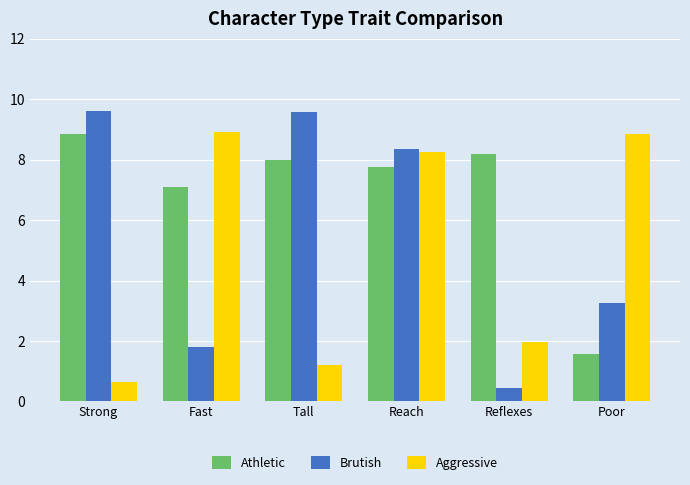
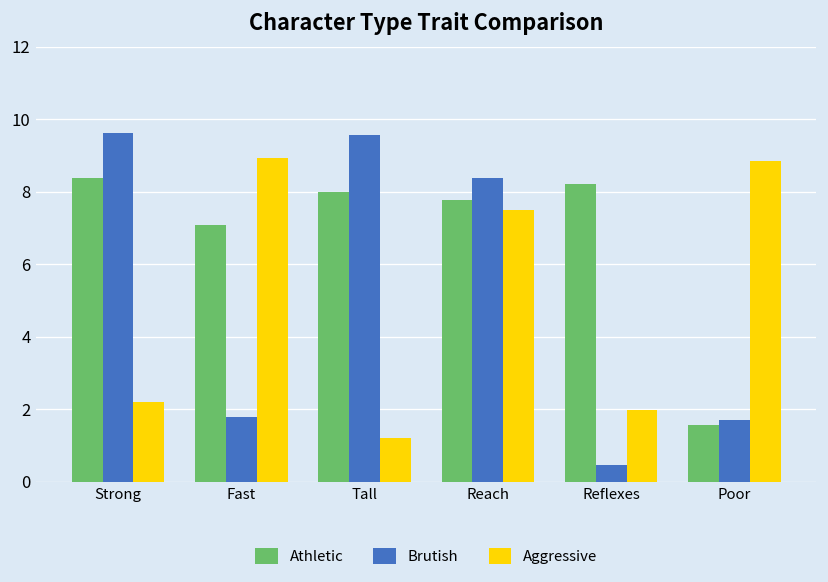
  {
    "Athletic": {
-     "Strong": 8.8,
+     "Strong": 8.4,
      "Fast": 7.1,
      "Tall": 8.0,
      "Reach": 7.8,
      "Reflexes": 8.2,
      "Poor": 1.6
    },
    "Brutish": {
      "Strong": 9.6,
      "Fast": 1.8,
      "Tall": 9.6,
      "Reach": 8.4,
      "Reflexes": 0.5,
-     "Poor": 3.2
+     "Poor": 1.7
    },
    "Aggressive": {
-     "Strong": 0.7,
+     "Strong": 2.2,
      "Fast": 8.9,
      "Tall": 1.2,
-     "Reach": 8.3,
+     "Reach": 7.5,
      "Reflexes": 2.0,
      "Poor": 8.8
    }
  }
